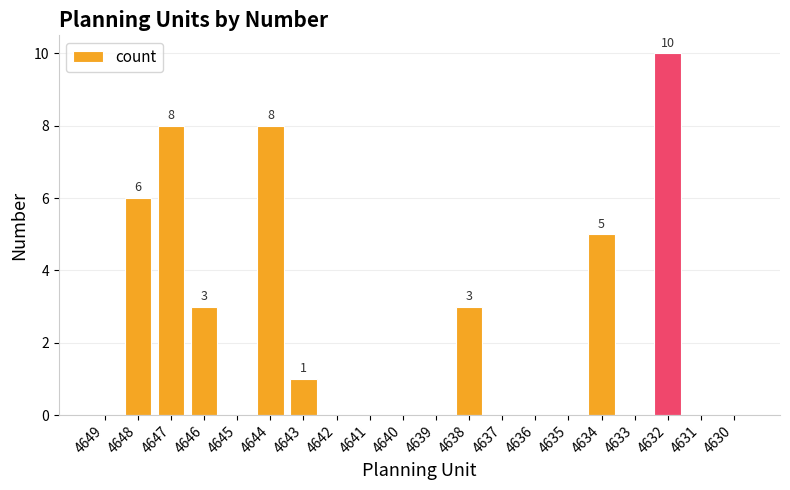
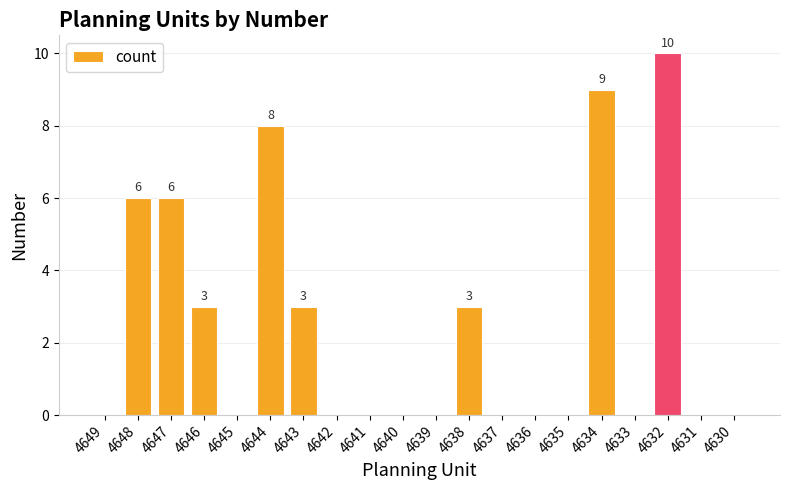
  {
    "4648": 6,
-   "4647": 8,
+   "4647": 6,
    "4646": 3,
    "4644": 8,
-   "4643": 1,
+   "4643": 3,
    "4638": 3,
-   "4634": 5,
+   "4634": 9,
    "4632": 10
  }
